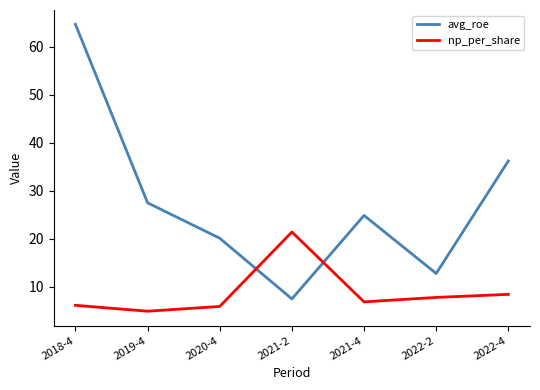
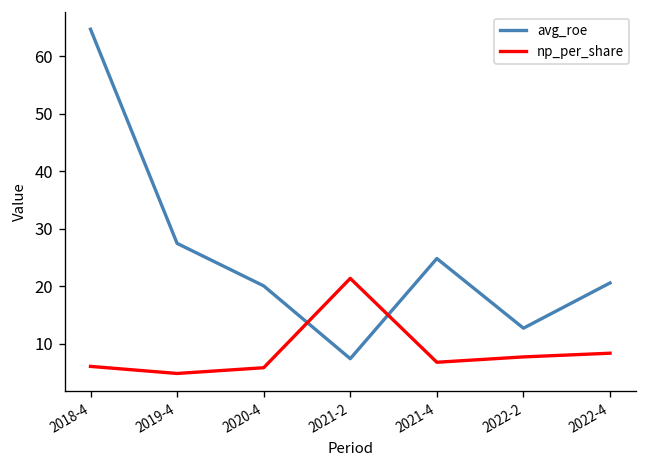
  {
    "avg_roe": {
      "2018-4": 65,
      "2019-4": 27,
      "2020-4": 20,
      "2021-2": 7,
      "2021-4": 25,
      "2022-2": 13,
-     "2022-4": 36
+     "2022-4": 21
    },
    "np_per_share": {
      "2018-4": 6,
      "2019-4": 5,
      "2020-4": 6,
      "2021-2": 21,
      "2021-4": 7,
      "2022-2": 8,
      "2022-4": 8
    }
  }
